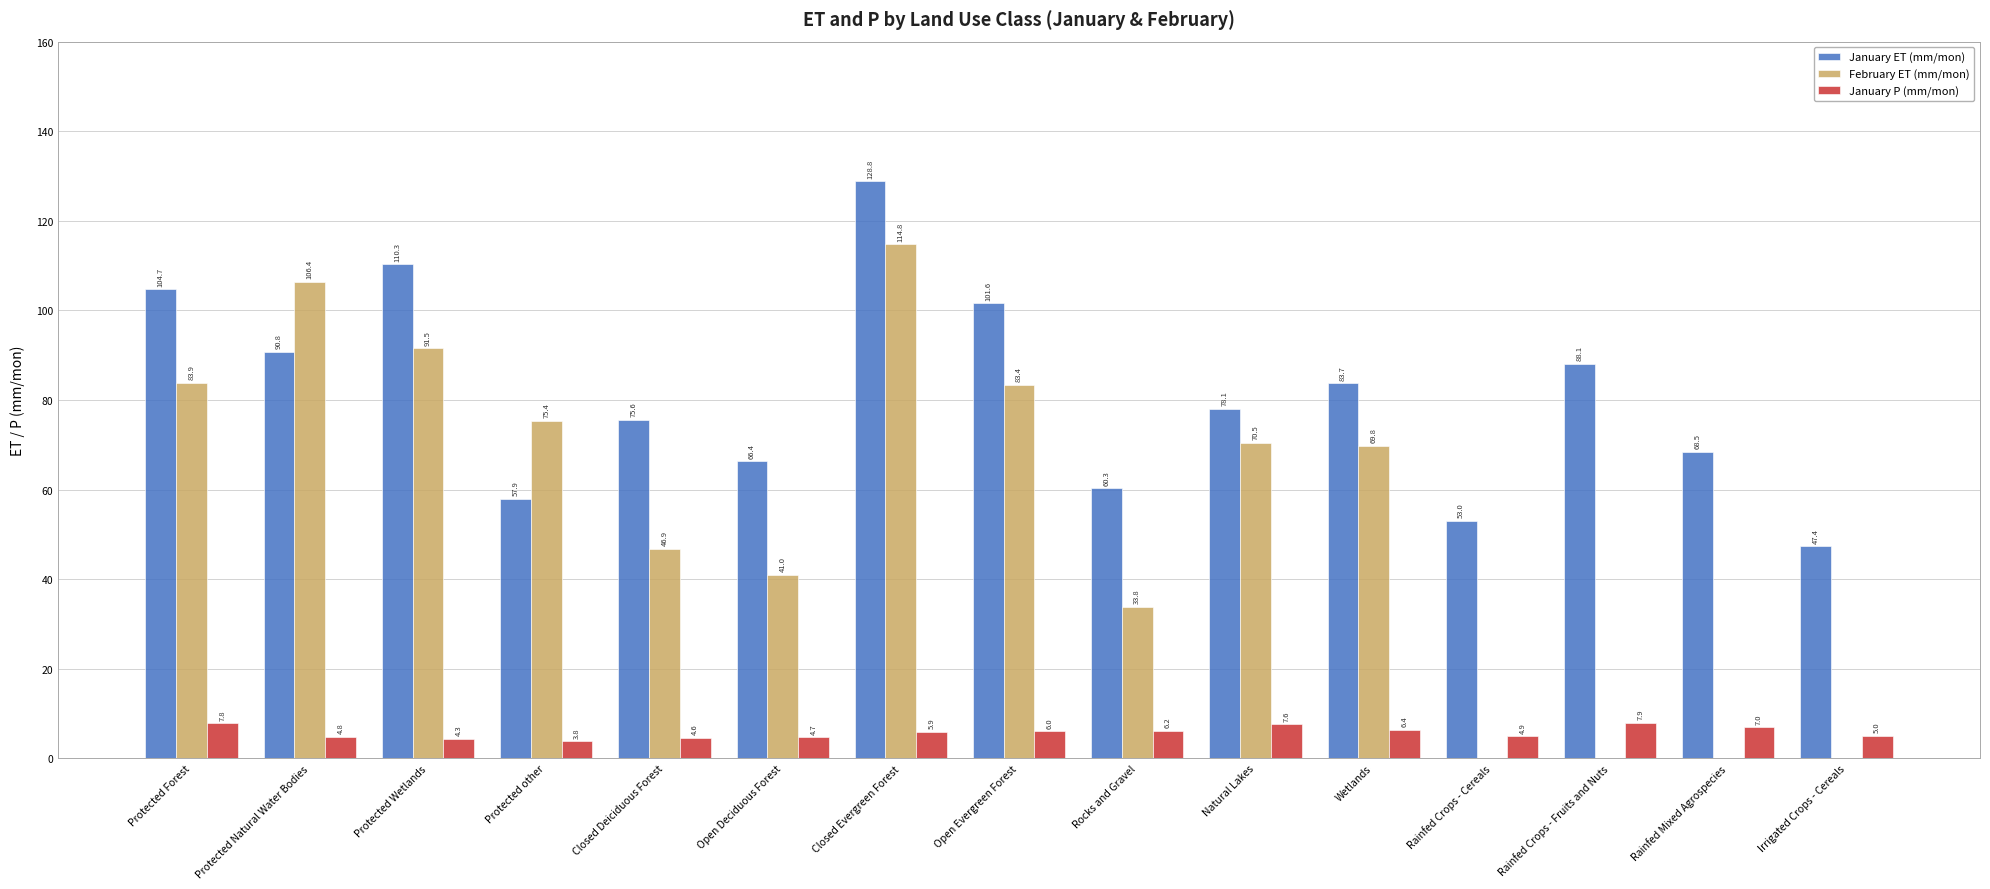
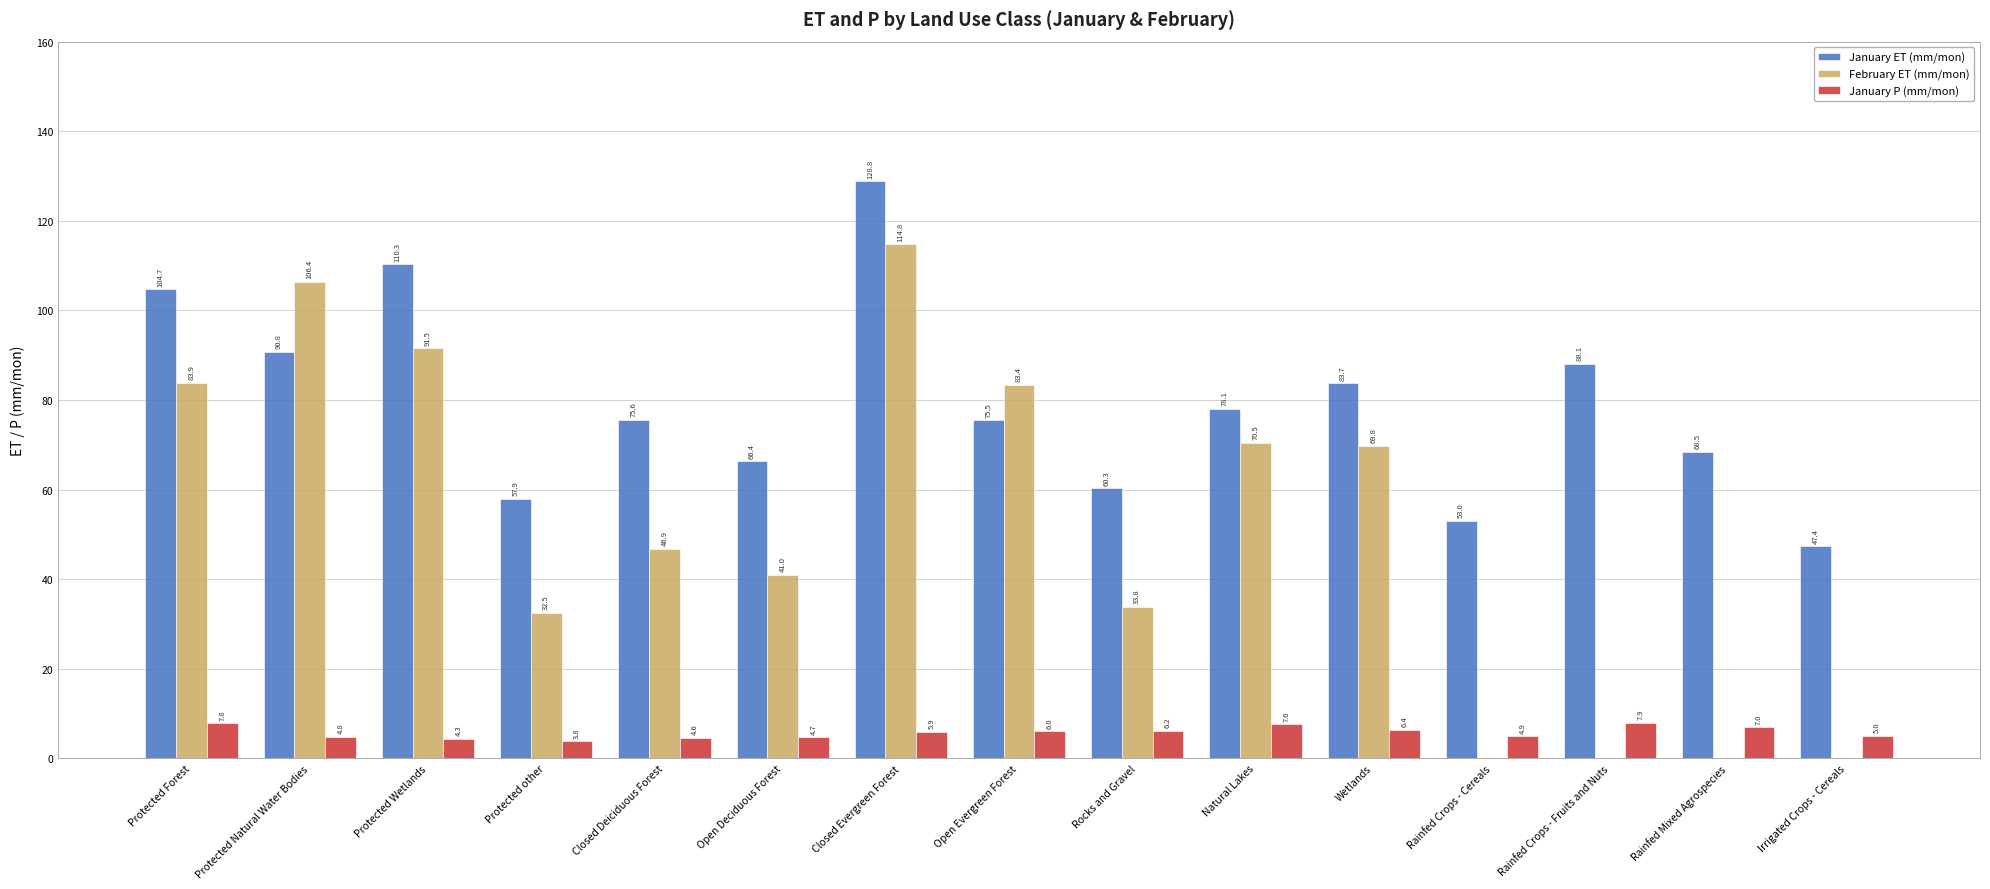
  {
    "January ET (mm/mon)": {
      "Protected Forest": 104.7,
      "Protected Natural Water Bodies": 90.8,
      "Protected Wetlands": 110.3,
      "Protected other": 57.9,
      "Closed Deiciduous Forest": 75.6,
      "Open Deciduous Forest": 66.4,
      "Closed Evergreen Forest": 128.8,
-     "Open Evergreen Forest": 101.6,
+     "Open Evergreen Forest": 75.5,
      "Rocks and Gravel": 60.3,
      "Natural Lakes": 78.1,
      "Wetlands": 83.7,
      "Rainfed Crops - Cereals": 53.0,
      "Rainfed Crops - Fruits and Nuts": 88.1,
      "Rainfed Mixed Agrospecies": 68.5,
      "Irrigated Crops - Cereals": 47.4
    },
    "February ET (mm/mon)": {
      "Protected Forest": 83.9,
      "Protected Natural Water Bodies": 106.4,
      "Protected Wetlands": 91.5,
-     "Protected other": 75.4,
+     "Protected other": 32.5,
      "Closed Deiciduous Forest": 46.9,
      "Open Deciduous Forest": 41.0,
      "Closed Evergreen Forest": 114.8,
      "Open Evergreen Forest": 83.4,
      "Rocks and Gravel": 33.8,
      "Natural Lakes": 70.5,
      "Wetlands": 69.8
    },
    "January P (mm/mon)": {
      "Protected Forest": 7.8,
      "Protected Natural Water Bodies": 4.8,
      "Protected Wetlands": 4.3,
      "Protected other": 3.8,
      "Closed Deiciduous Forest": 4.6,
      "Open Deciduous Forest": 4.7,
      "Closed Evergreen Forest": 5.9,
      "Open Evergreen Forest": 6.0,
      "Rocks and Gravel": 6.2,
      "Natural Lakes": 7.6,
      "Wetlands": 6.4,
      "Rainfed Crops - Cereals": 4.9,
      "Rainfed Crops - Fruits and Nuts": 7.9,
      "Rainfed Mixed Agrospecies": 7.0,
      "Irrigated Crops - Cereals": 5.0
    }
  }
